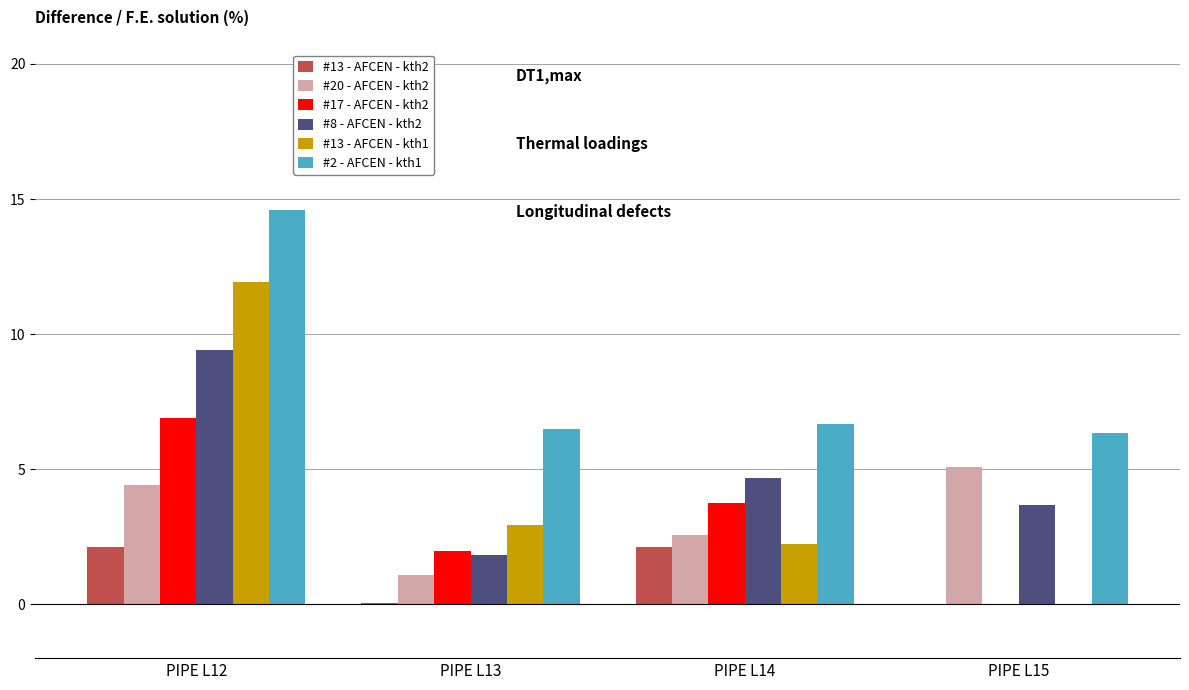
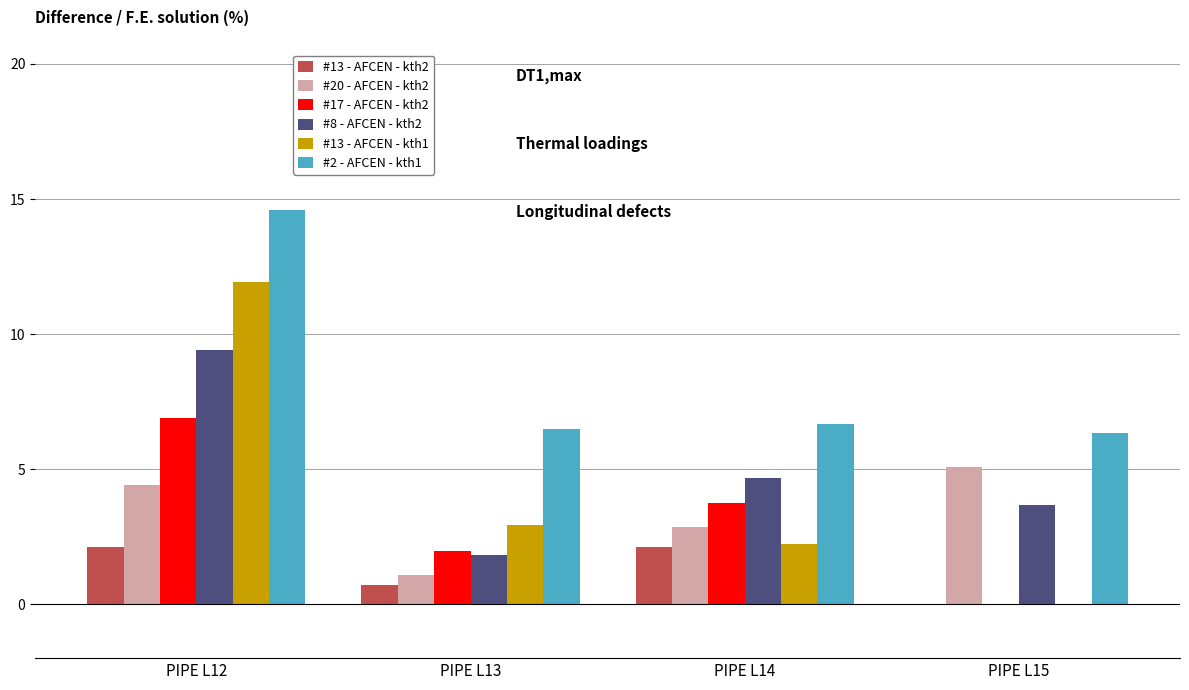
  {
    "#13 - AFCEN - kth2": {
      "PIPE L12": 2.1,
-     "PIPE L13": 0.1,
+     "PIPE L13": 0.7,
      "PIPE L14": 2.1
    },
    "#20 - AFCEN - kth2": {
      "PIPE L12": 4.4,
      "PIPE L13": 1.1,
-     "PIPE L14": 2.6,
+     "PIPE L14": 2.9,
      "PIPE L15": 5.1
    },
    "#17 - AFCEN - kth2": {
      "PIPE L12": 6.9,
      "PIPE L13": 2.0,
      "PIPE L14": 3.8
    },
    "#8 - AFCEN - kth2": {
      "PIPE L12": 9.4,
      "PIPE L13": 1.8,
      "PIPE L14": 4.7,
      "PIPE L15": 3.7
    },
    "#13 - AFCEN - kth1": {
      "PIPE L12": 11.9,
      "PIPE L13": 2.9,
      "PIPE L14": 2.2
    },
    "#2 - AFCEN - kth1": {
      "PIPE L12": 14.6,
      "PIPE L13": 6.5,
      "PIPE L14": 6.7,
      "PIPE L15": 6.3
    }
  }
